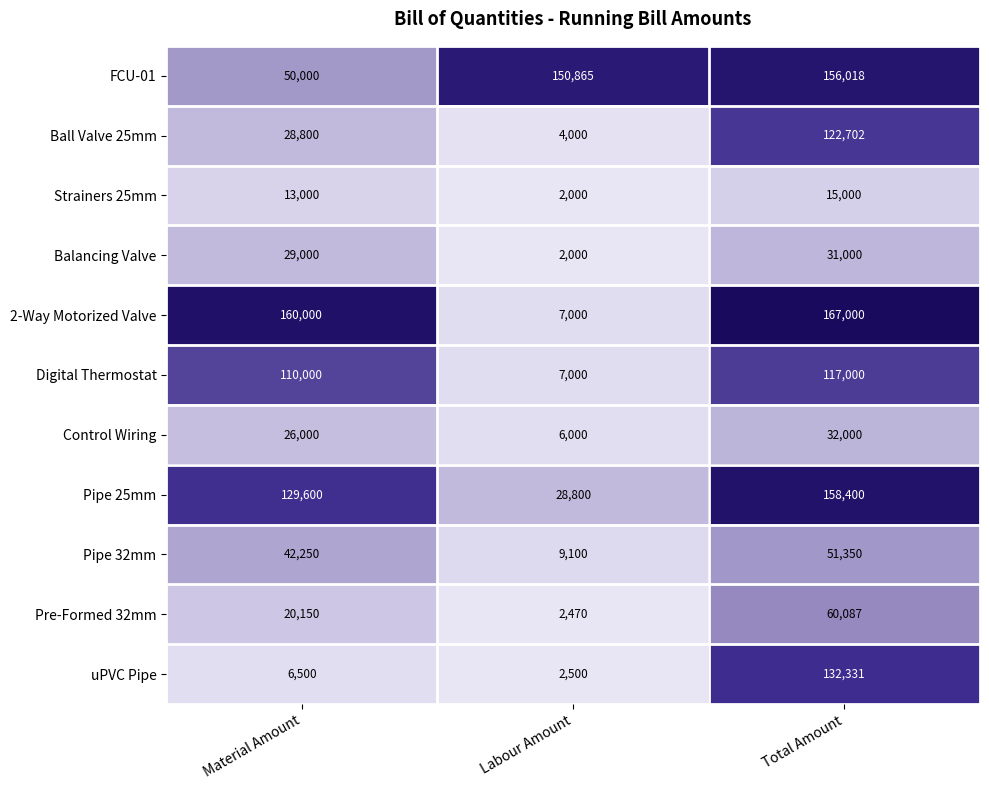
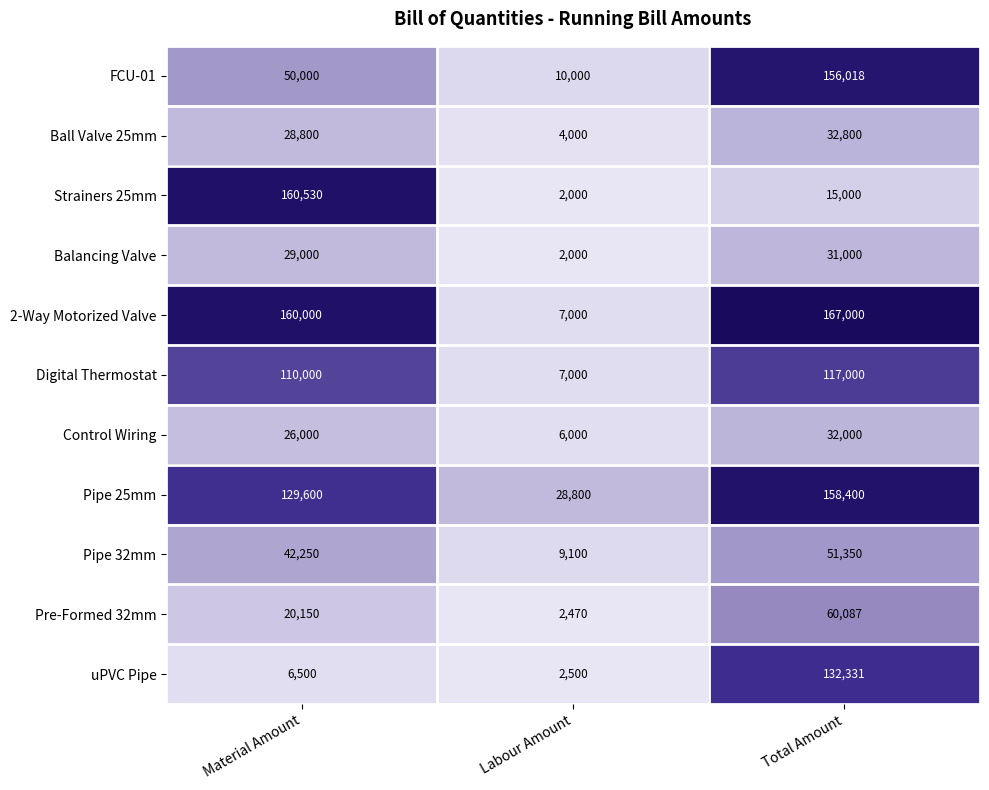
  {
    "FCU-01": {
      "Material Amount": "50,000",
-     "Labour Amount": "150,865",
+     "Labour Amount": "10,000",
      "Total Amount": "156,018"
    },
    "Ball Valve 25mm": {
      "Material Amount": "28,800",
      "Labour Amount": "4,000",
-     "Total Amount": "122,702"
+     "Total Amount": "32,800"
    },
    "Strainers 25mm": {
-     "Material Amount": "13,000",
+     "Material Amount": "160,530",
      "Labour Amount": "2,000",
      "Total Amount": "15,000"
    },
    "Balancing Valve": {
      "Material Amount": "29,000",
      "Labour Amount": "2,000",
      "Total Amount": "31,000"
    },
    "2-Way Motorized Valve": {
      "Material Amount": "160,000",
      "Labour Amount": "7,000",
      "Total Amount": "167,000"
    },
    "Digital Thermostat": {
      "Material Amount": "110,000",
      "Labour Amount": "7,000",
      "Total Amount": "117,000"
    },
    "Control Wiring": {
      "Material Amount": "26,000",
      "Labour Amount": "6,000",
      "Total Amount": "32,000"
    },
    "Pipe 25mm": {
      "Material Amount": "129,600",
      "Labour Amount": "28,800",
      "Total Amount": "158,400"
    },
    "Pipe 32mm": {
      "Material Amount": "42,250",
      "Labour Amount": "9,100",
      "Total Amount": "51,350"
    },
    "Pre-Formed 32mm": {
      "Material Amount": "20,150",
      "Labour Amount": "2,470",
      "Total Amount": "60,087"
    },
    "uPVC Pipe": {
      "Material Amount": "6,500",
      "Labour Amount": "2,500",
      "Total Amount": "132,331"
    }
  }
